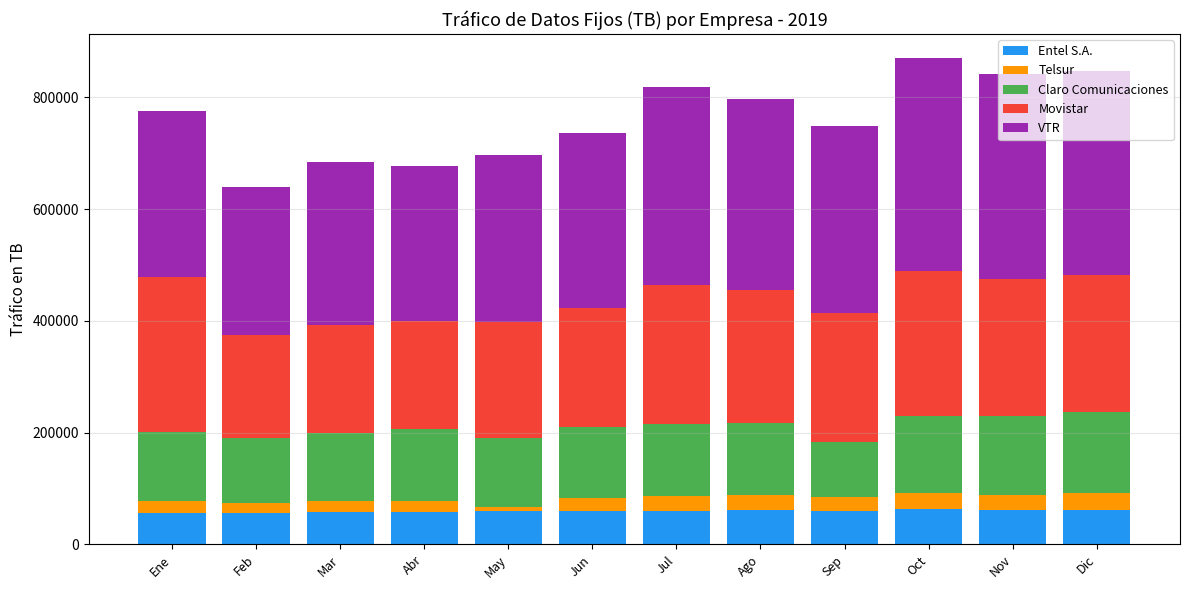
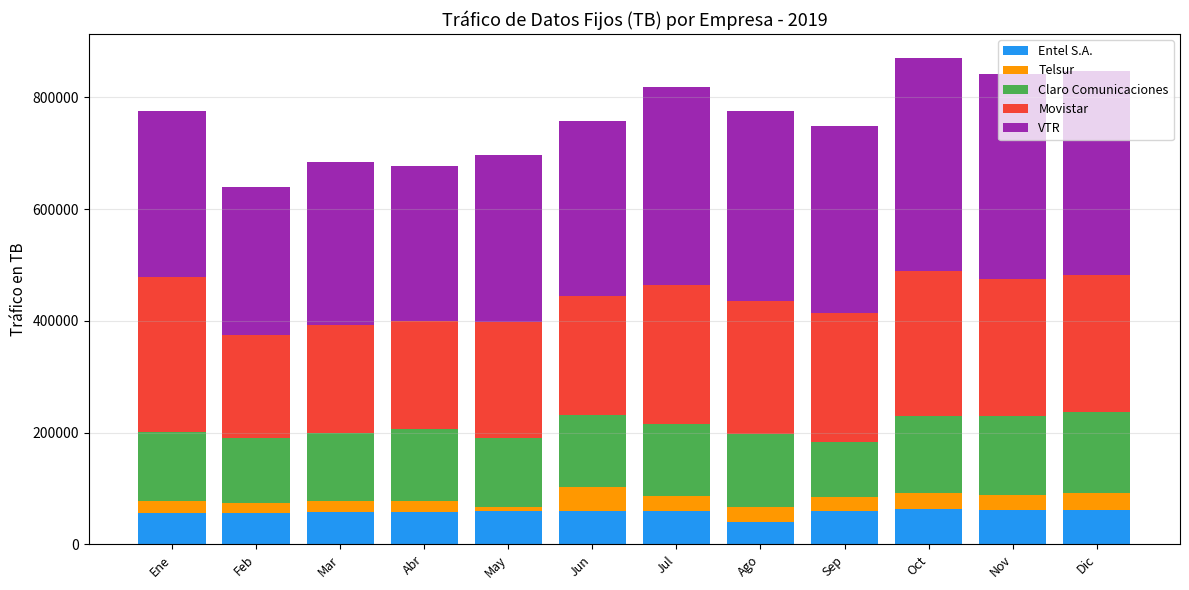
  {
    "Entel S.A.": {
      "Ene": 60000,
      "Feb": 60000,
      "Mar": 60000,
      "Abr": 60000,
      "May": 60000,
      "Jun": 60000,
      "Jul": 60000,
-     "Ago": 60000,
+     "Ago": 40000,
      "Sep": 60000,
      "Oct": 60000,
      "Nov": 60000,
      "Dic": 60000
    },
    "Telsur": {
      "Ene": 20000,
      "Feb": 20000,
      "Mar": 20000,
      "Abr": 20000,
      "May": 10000,
-     "Jun": 20000,
+     "Jun": 40000,
      "Jul": 30000,
      "Ago": 30000,
      "Sep": 30000,
      "Oct": 30000,
      "Nov": 30000,
      "Dic": 30000
    },
    "Claro Comunicaciones": {
      "Ene": 120000,
      "Feb": 120000,
      "Mar": 120000,
      "Abr": 130000,
      "May": 120000,
      "Jun": 130000,
      "Jul": 130000,
      "Ago": 130000,
      "Sep": 100000,
      "Oct": 140000,
      "Nov": 140000,
      "Dic": 140000
    },
    "Movistar": {
      "Ene": 280000,
      "Feb": 180000,
      "Mar": 190000,
      "Abr": 190000,
      "May": 210000,
      "Jun": 210000,
      "Jul": 250000,
      "Ago": 240000,
      "Sep": 230000,
      "Oct": 260000,
      "Nov": 250000,
      "Dic": 250000
    },
    "VTR": {
      "Ene": 300000,
      "Feb": 260000,
      "Mar": 290000,
      "Abr": 280000,
      "May": 300000,
      "Jun": 310000,
      "Jul": 350000,
      "Ago": 340000,
      "Sep": 340000,
      "Oct": 380000
    }
  }
